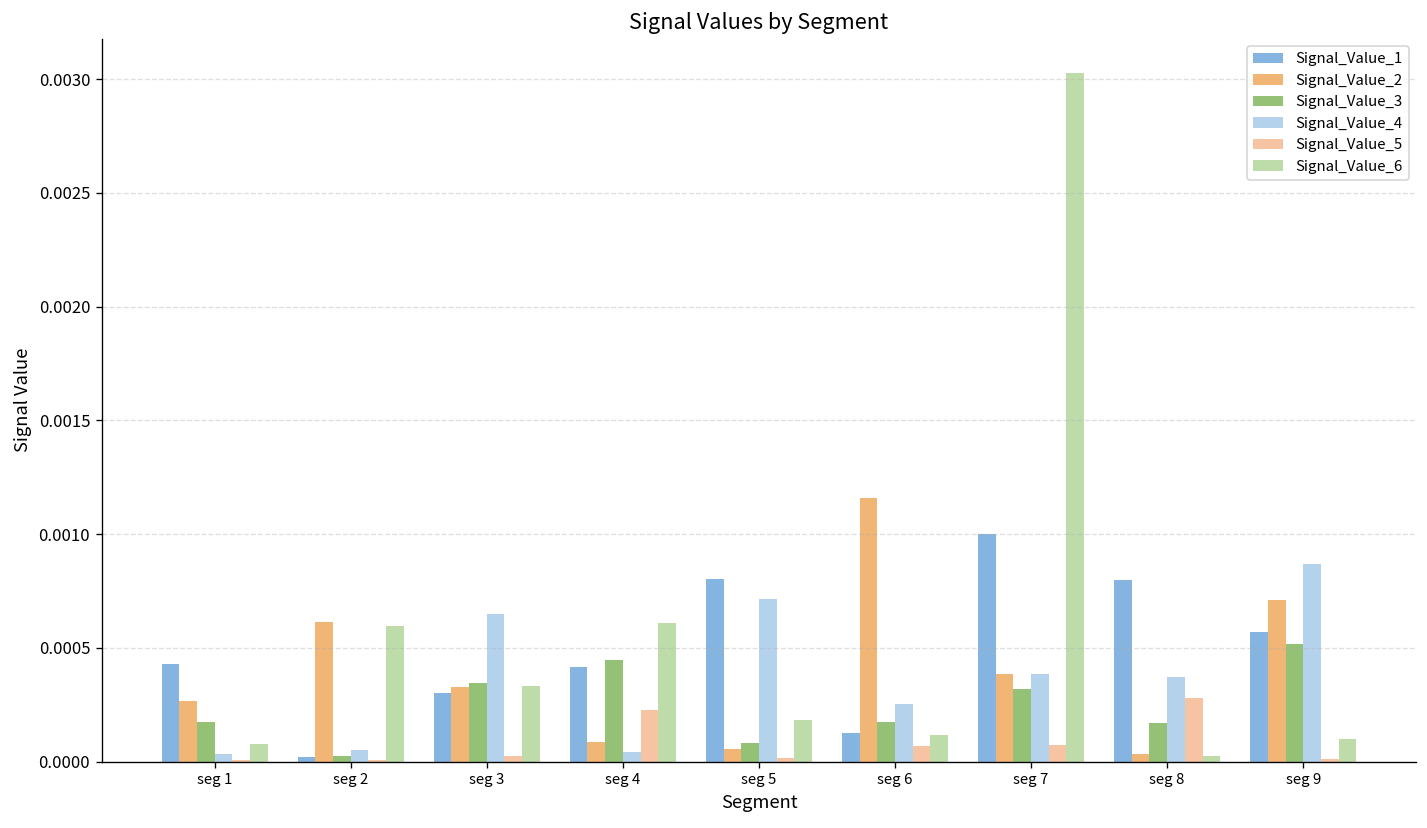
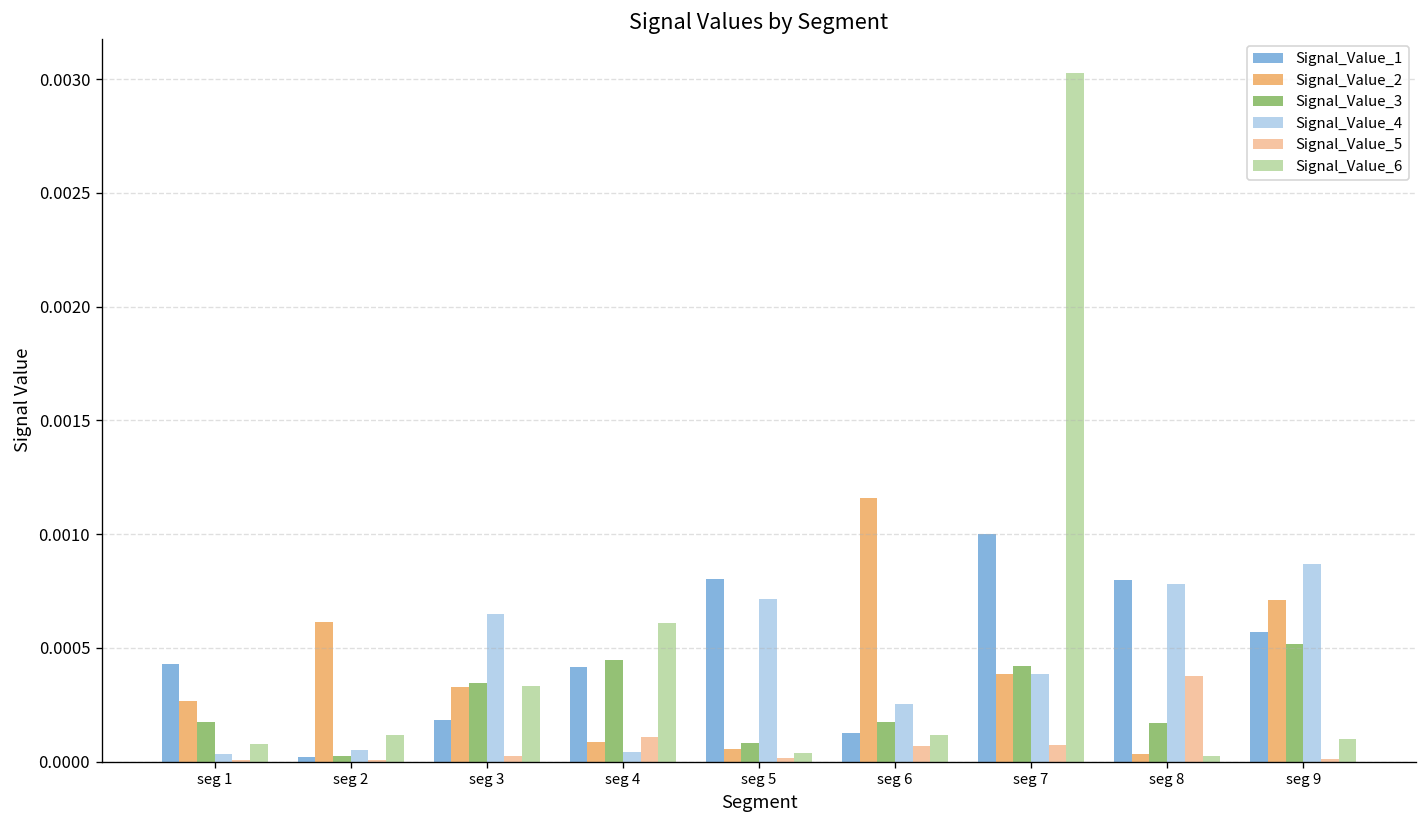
  {
    "Signal_Value_1": {
      "seg 1": 0.00043,
      "seg 2": 0.00002,
-     "seg 3": 0.00030,
+     "seg 3": 0.00019,
      "seg 4": 0.00042,
      "seg 5": 0.00080,
      "seg 6": 0.00013,
      "seg 7": 0.00100,
      "seg 8": 0.00080,
      "seg 9": 0.00057
    },
    "Signal_Value_2": {
      "seg 1": 0.00027,
      "seg 2": 0.00061,
      "seg 3": 0.00033,
      "seg 4": 0.00009,
      "seg 5": 0.00006,
      "seg 6": 0.00116,
      "seg 7": 0.00038,
      "seg 8": 0.00003,
      "seg 9": 0.00071
    },
    "Signal_Value_3": {
      "seg 1": 0.00017,
      "seg 2": 0.00002,
      "seg 3": 0.00035,
      "seg 4": 0.00045,
      "seg 5": 0.00008,
      "seg 6": 0.00018,
-     "seg 7": 0.00032,
+     "seg 7": 0.00042,
      "seg 8": 0.00017,
      "seg 9": 0.00052
    },
    "Signal_Value_4": {
      "seg 1": 0.00004,
      "seg 2": 0.00005,
      "seg 3": 0.00065,
      "seg 4": 0.00004,
      "seg 5": 0.00072,
      "seg 6": 0.00025,
      "seg 7": 0.00039,
-     "seg 8": 0.00037,
+     "seg 8": 0.00078,
      "seg 9": 0.00087
    },
    "Signal_Value_5": {
      "seg 3": 0.00003,
-     "seg 4": 0.00023,
+     "seg 4": 0.00011,
      "seg 5": 0.00002,
      "seg 6": 0.00007,
      "seg 7": 0.00007,
-     "seg 8": 0.00028
+     "seg 8": 0.00038
    },
    "Signal_Value_6": {
      "seg 1": 0.00008,
-     "seg 2": 0.00059,
+     "seg 2": 0.00012,
      "seg 3": 0.00033,
      "seg 4": 0.00061,
-     "seg 5": 0.00018,
+     "seg 5": 0.00004,
      "seg 6": 0.00012,
      "seg 7": 0.00303,
      "seg 8": 0.00002,
      "seg 9": 0.00010
    }
  }
